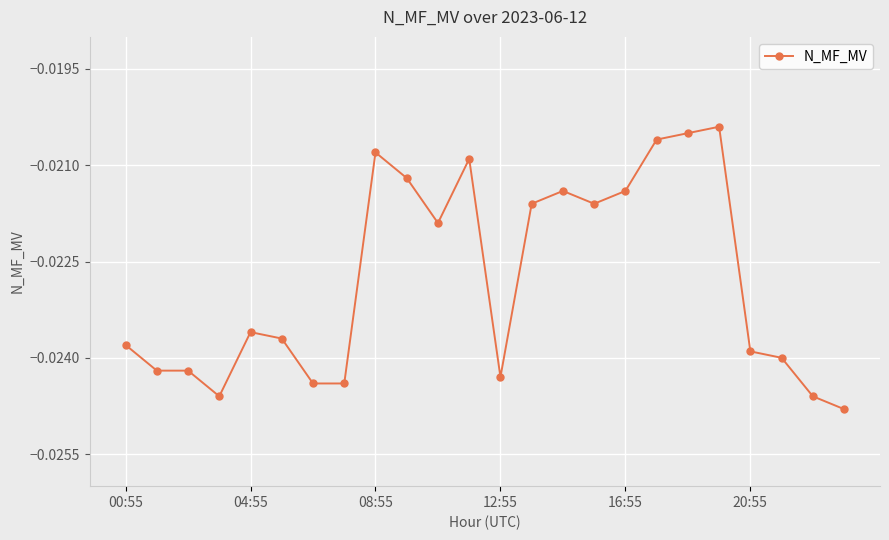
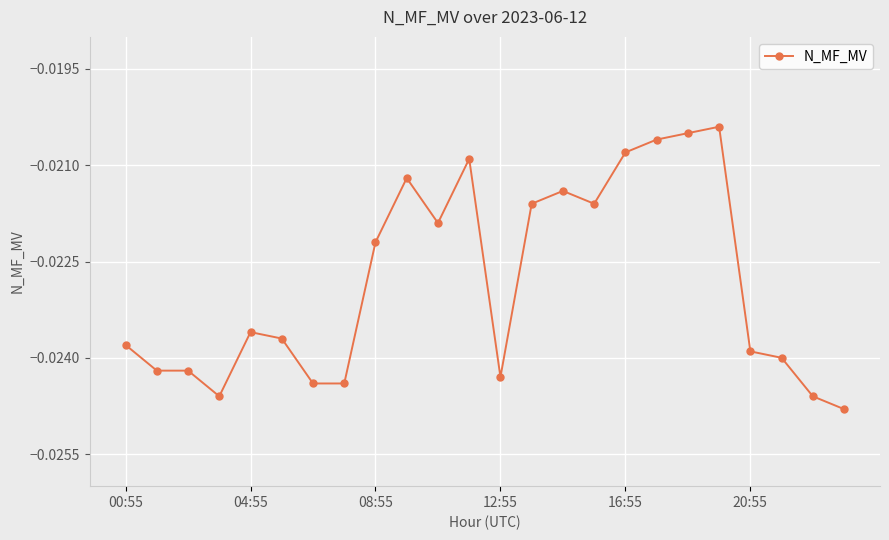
  {
    "00:55": -0.0238,
    "04:55": -0.0236,
-   "08:55": -0.0208,
+   "08:55": -0.0222,
    "12:55": -0.0243,
-   "16:55": -0.0214,
+   "16:55": -0.0208,
    "20:55": -0.0239
  }
